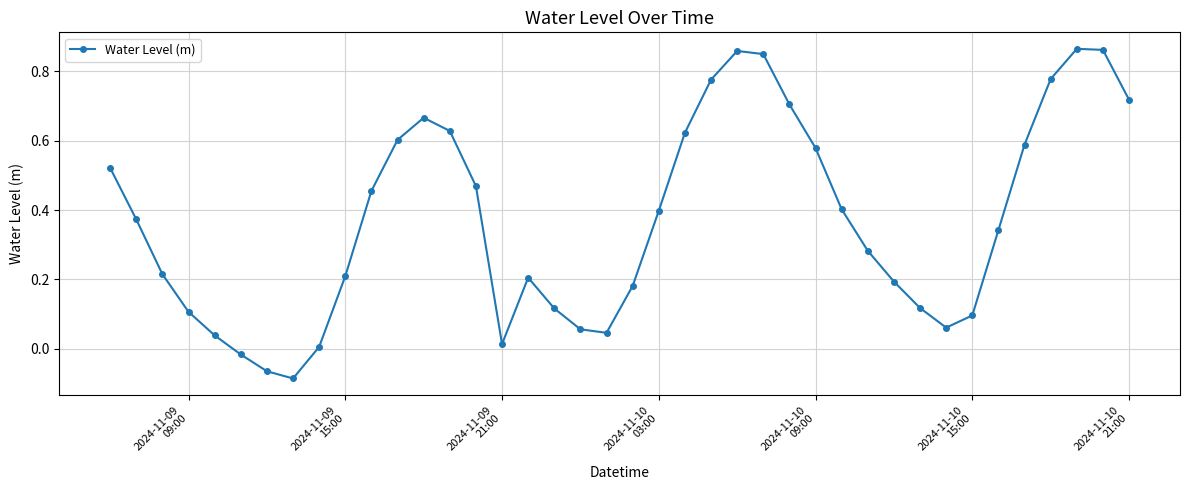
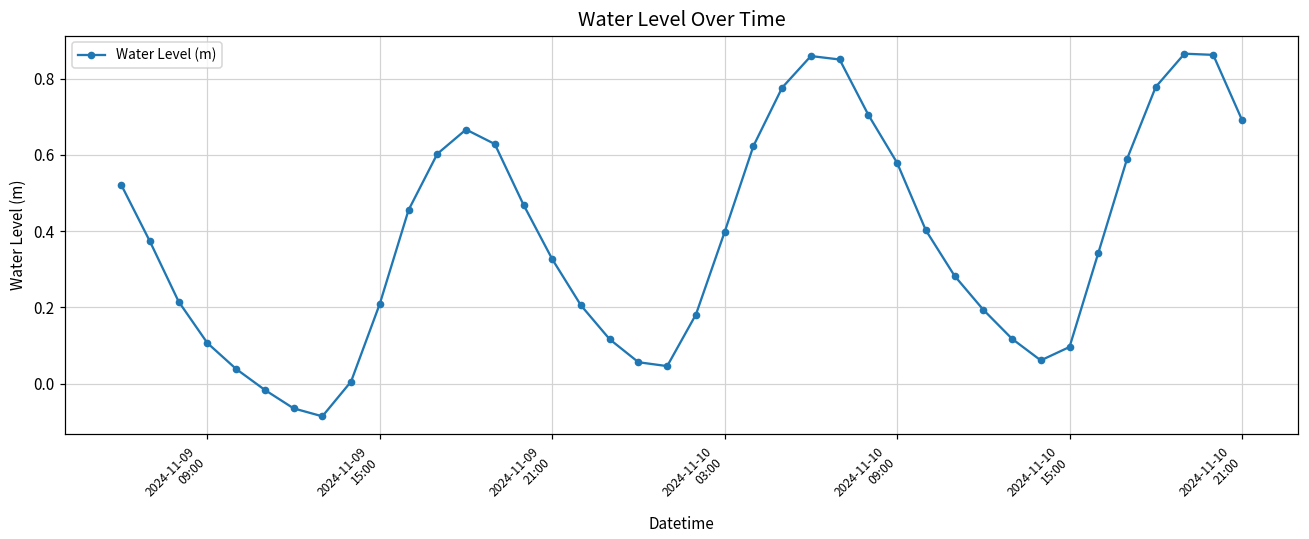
  {
    "2024-11-09 09:00": 0.11,
    "2024-11-09 15:00": 0.21,
-   "2024-11-09 21:00": 0.01,
+   "2024-11-09 21:00": 0.33,
    "2024-11-10 03:00": 0.40,
    "2024-11-10 09:00": 0.58,
    "2024-11-10 15:00": 0.10,
-   "2024-11-10 21:00": 0.72
+   "2024-11-10 21:00": 0.69
  }
